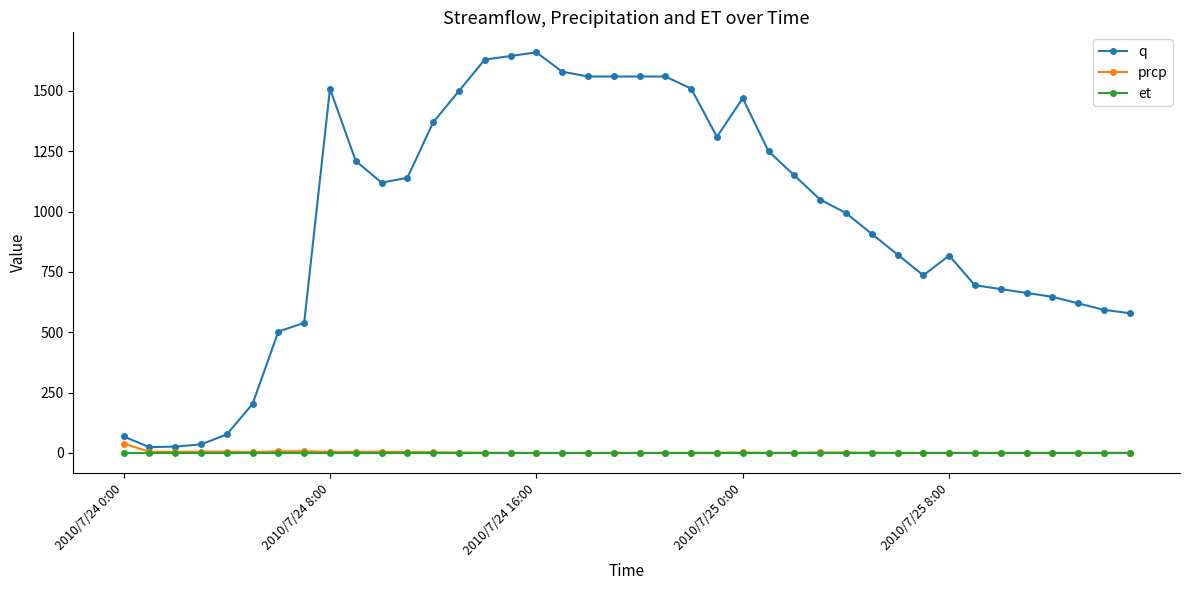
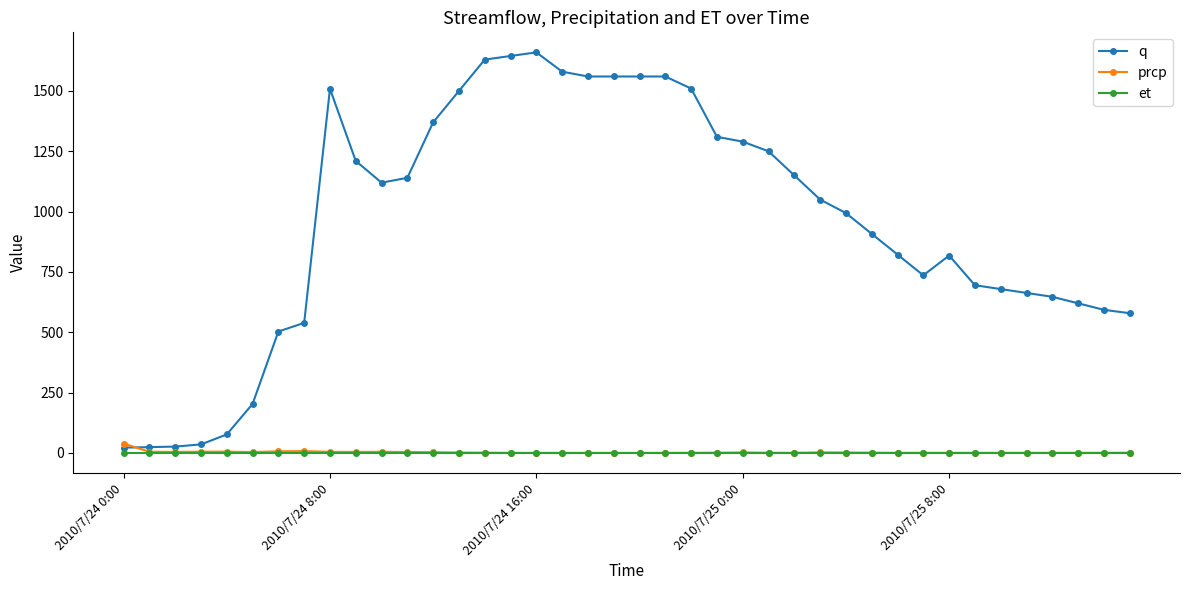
  {
    "q": {
-     "2010/7/24 0:00": 70,
+     "2010/7/24 0:00": 20,
      "2010/7/24 8:00": 1510,
      "2010/7/24 16:00": 1660,
-     "2010/7/25 0:00": 1470,
+     "2010/7/25 0:00": 1290,
      "2010/7/25 8:00": 820
    },
    "prcp": {
      "2010/7/24 0:00": 40
    },
    "et": {
      "2010/7/24 0:00": 0
    }
  }
